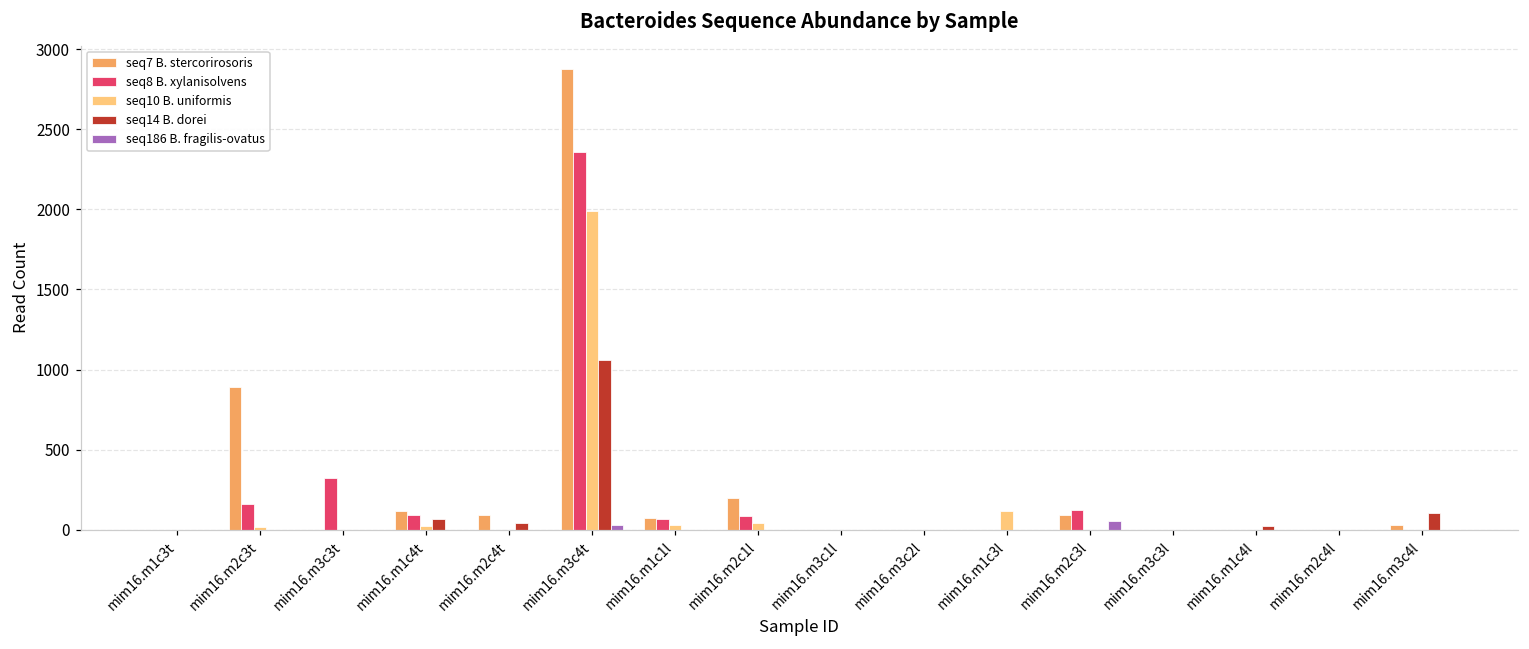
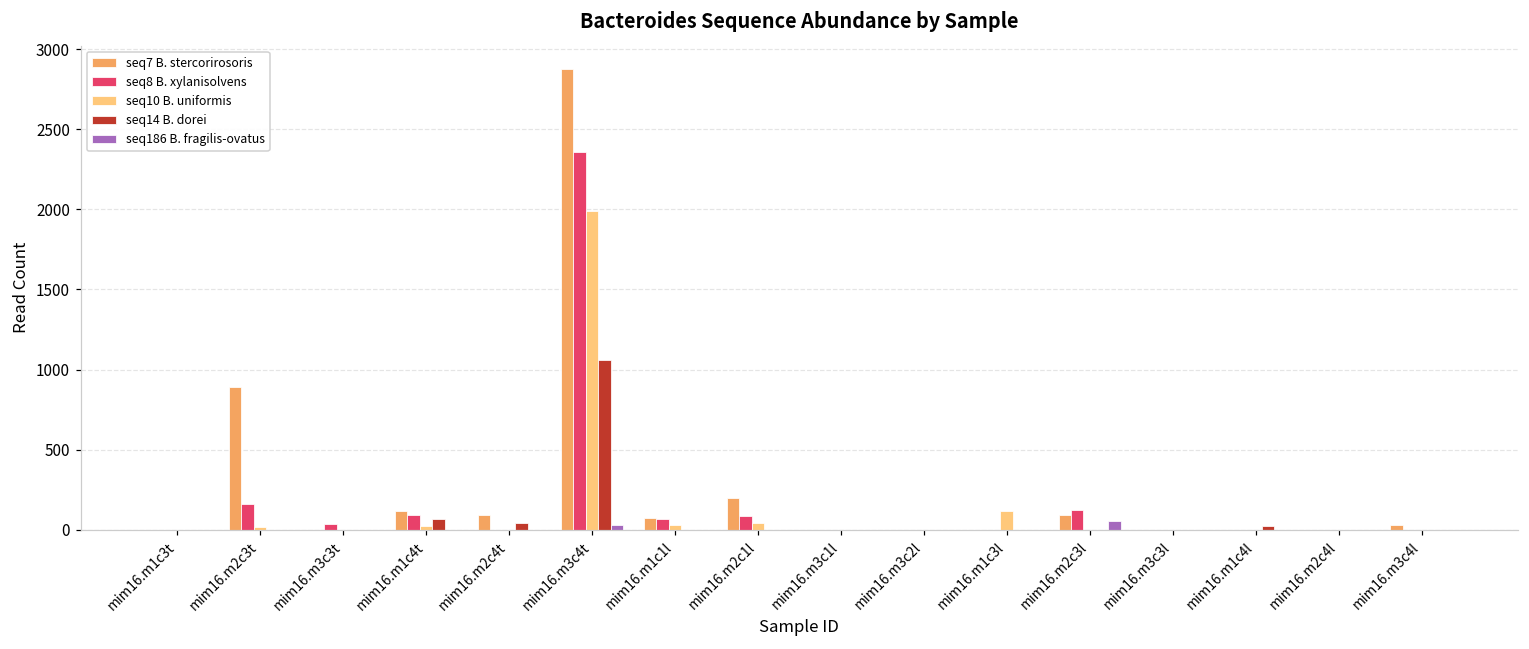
  {
    "seq8 B. xylanisolvens": {
      "mim16.m1c3t": 0,
      "mim16.m2c3t": 160,
-     "mim16.m3c3t": 320,
+     "mim16.m3c3t": 40,
      "mim16.m1c4t": 90,
      "mim16.m2c4t": 0,
      "mim16.m3c4t": 2360,
      "mim16.m1c1l": 70,
      "mim16.m2c1l": 80,
      "mim16.m3c1l": 0,
      "mim16.m3c2l": 0,
      "mim16.m1c3l": 0,
      "mim16.m2c3l": 130,
      "mim16.m3c3l": 0,
      "mim16.m1c4l": 0,
      "mim16.m2c4l": 0,
      "mim16.m3c4l": 0
    },
    "seq14 B. dorei": {
      "mim16.m1c3t": 0,
      "mim16.m2c3t": 0,
      "mim16.m3c3t": 0,
      "mim16.m1c4t": 70,
      "mim16.m2c4t": 40,
      "mim16.m3c4t": 1060,
      "mim16.m1c1l": 0,
      "mim16.m2c1l": 0,
      "mim16.m3c1l": 0,
      "mim16.m3c2l": 0,
      "mim16.m1c3l": 0,
      "mim16.m2c3l": 0,
      "mim16.m3c3l": 0,
      "mim16.m1c4l": 20,
      "mim16.m2c4l": 0,
-     "mim16.m3c4l": 110
+     "mim16.m3c4l": 0
    },
    "seq186 B. fragilis-ovatus": {
      "mim16.m1c3t": 0,
      "mim16.m2c3t": 0,
      "mim16.m3c3t": 0,
      "mim16.m1c4t": 0,
      "mim16.m2c4t": 0,
      "mim16.m3c4t": 30,
      "mim16.m1c1l": 0,
      "mim16.m2c1l": 0,
      "mim16.m3c1l": 0,
      "mim16.m3c2l": 0,
      "mim16.m1c3l": 0,
      "mim16.m2c3l": 60,
      "mim16.m3c3l": 0,
      "mim16.m1c4l": 0,
      "mim16.m2c4l": 0,
      "mim16.m3c4l": 0
    }
  }
